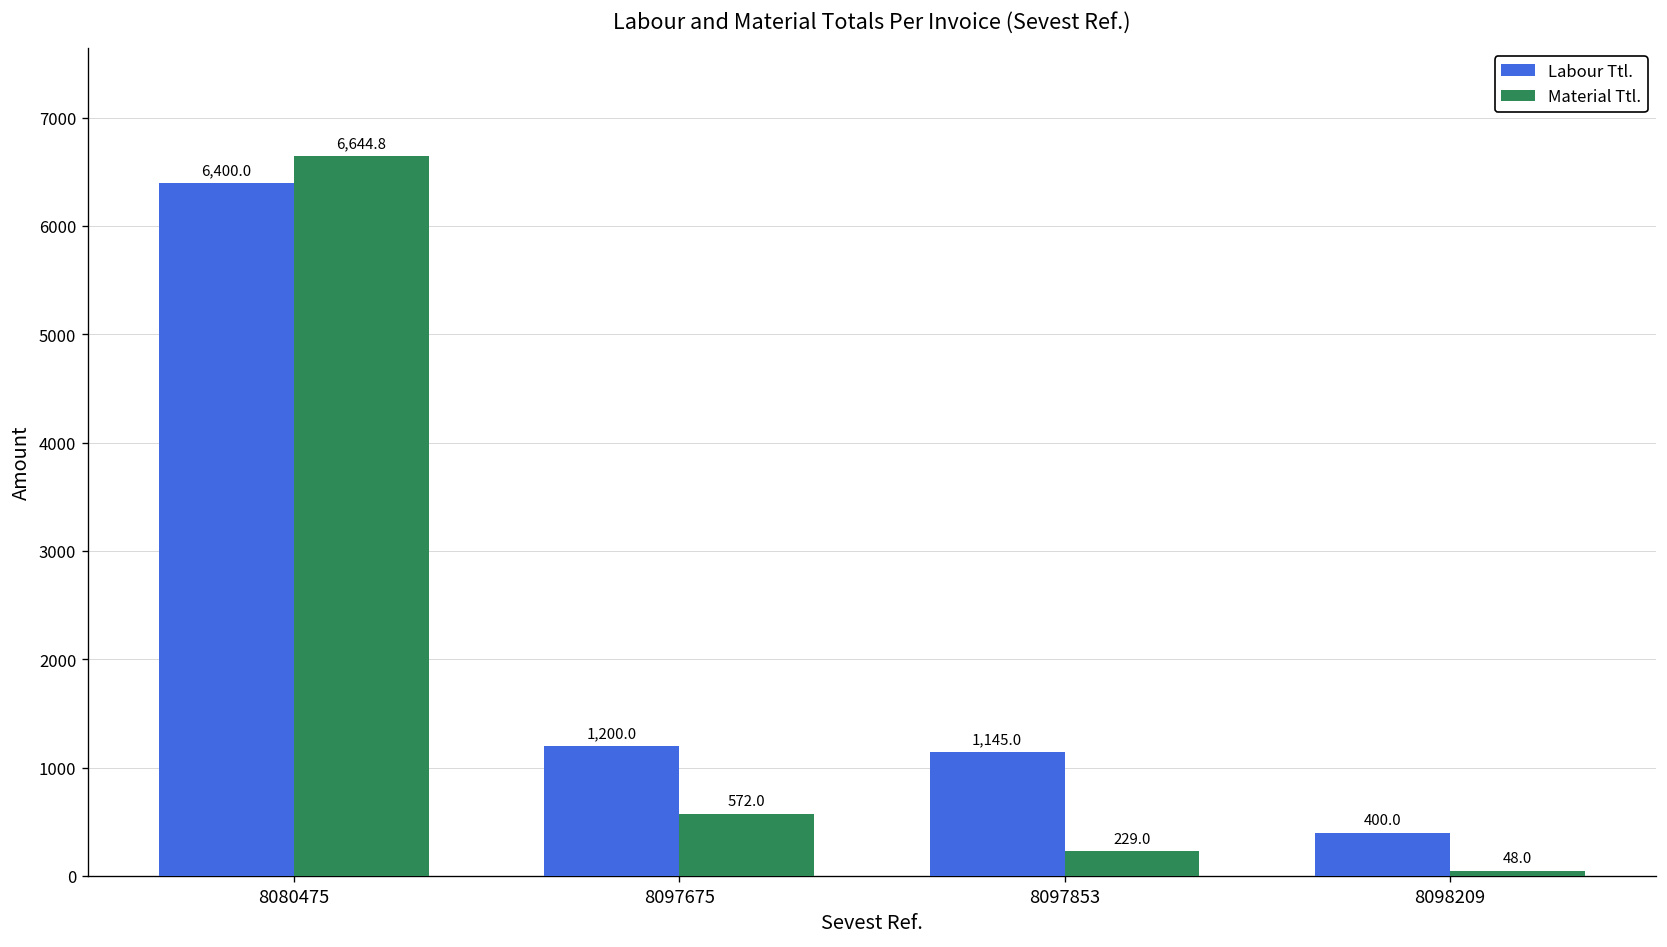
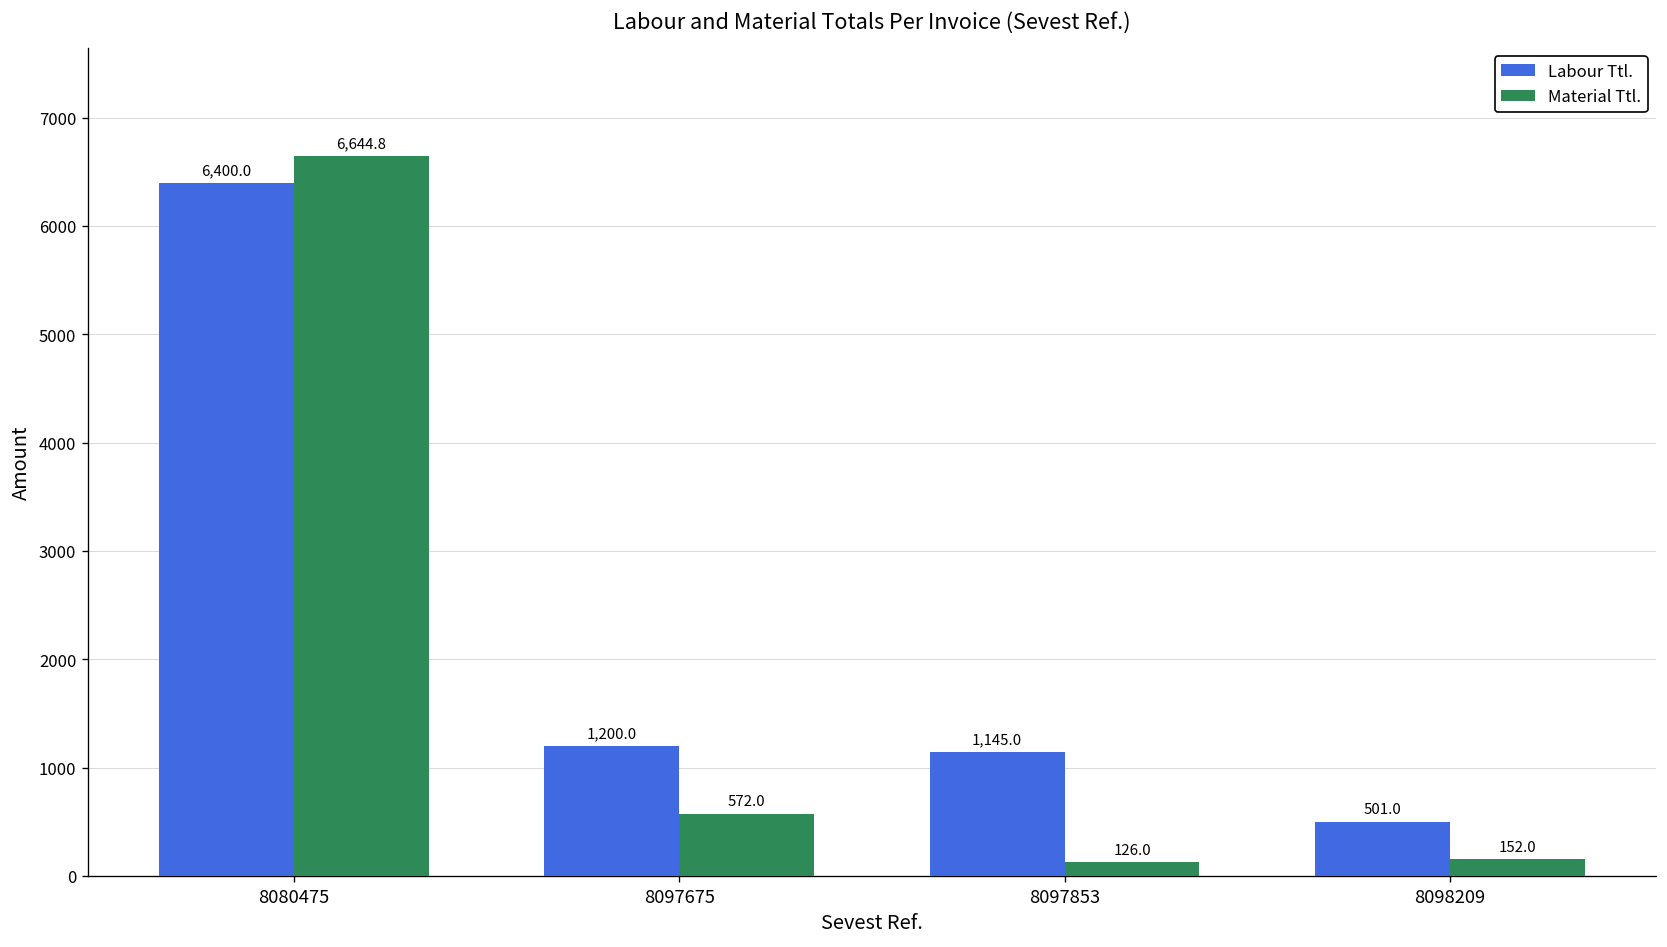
  {
    "Labour Ttl.": {
      "8080475": "6,400.0",
      "8097675": "1,200.0",
      "8097853": "1,145.0",
-     "8098209": "400.0"
+     "8098209": "501.0"
    },
    "Material Ttl.": {
      "8080475": "6,644.8",
      "8097675": "572.0",
-     "8097853": "229.0",
-     "8098209": "48.0"
+     "8097853": "126.0",
+     "8098209": "152.0"
    }
  }
